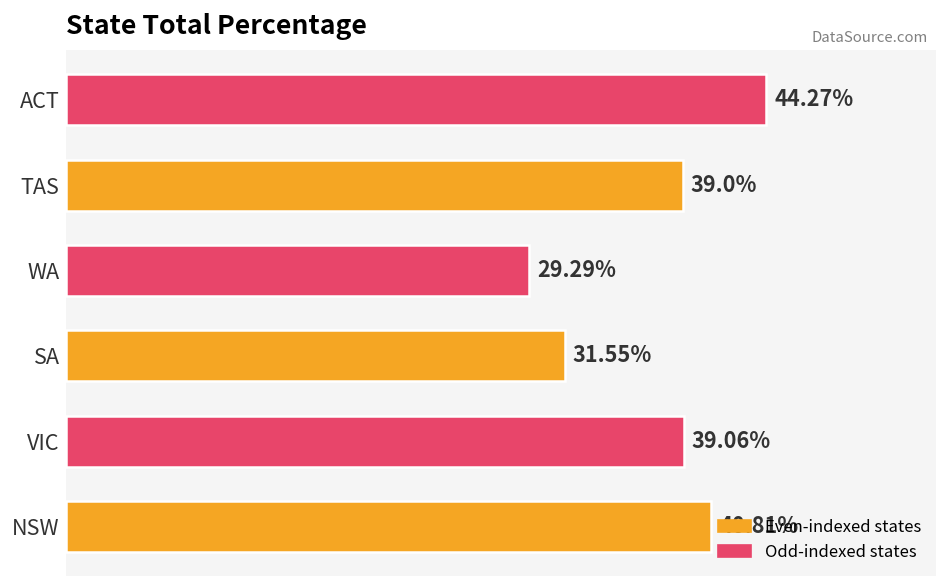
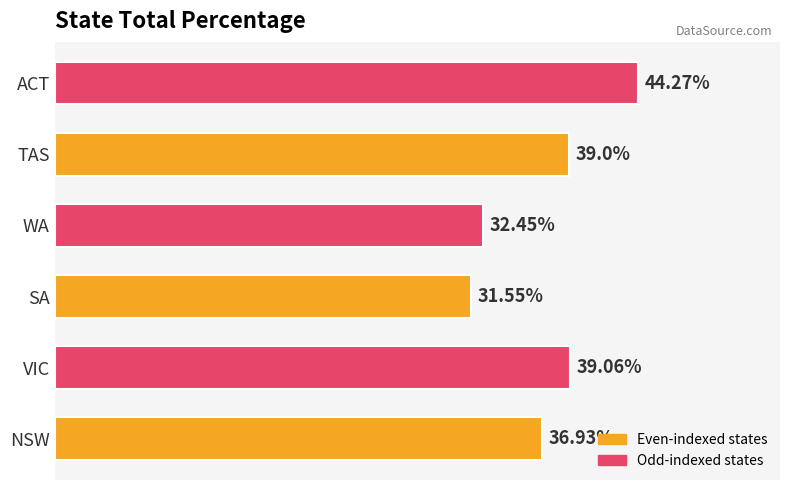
  {
    "ACT": "44.27%",
    "TAS": "39.0%",
-   "WA": "29.29%",
+   "WA": "32.45%",
    "SA": "31.55%",
    "VIC": "39.06%",
-   "NSW": "40.81%"
+   "NSW": "36.93%"
  }
